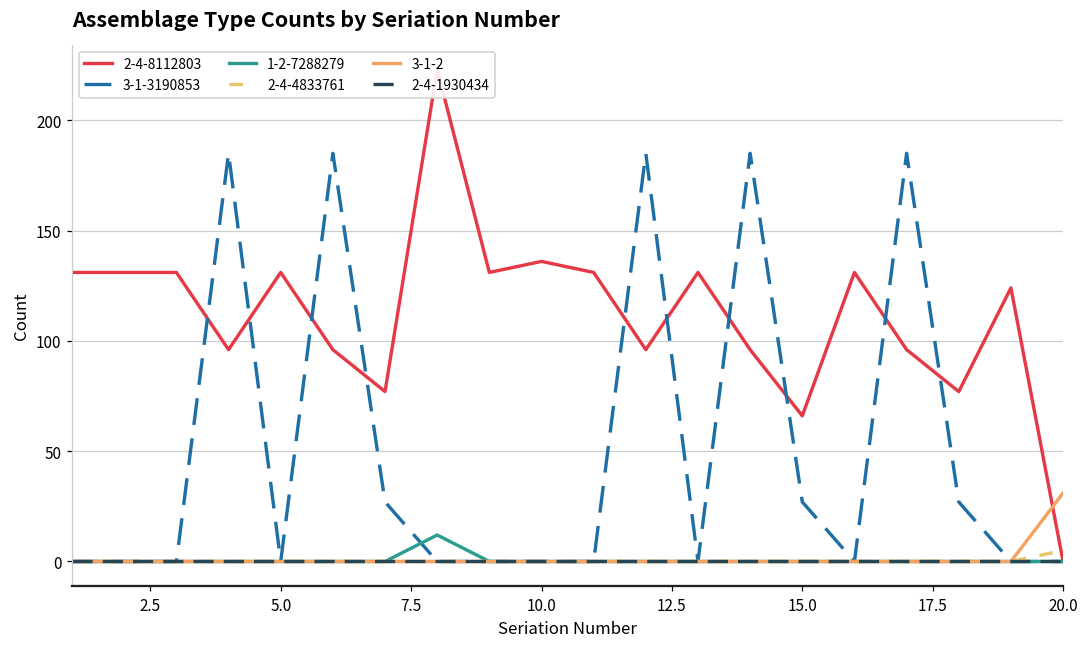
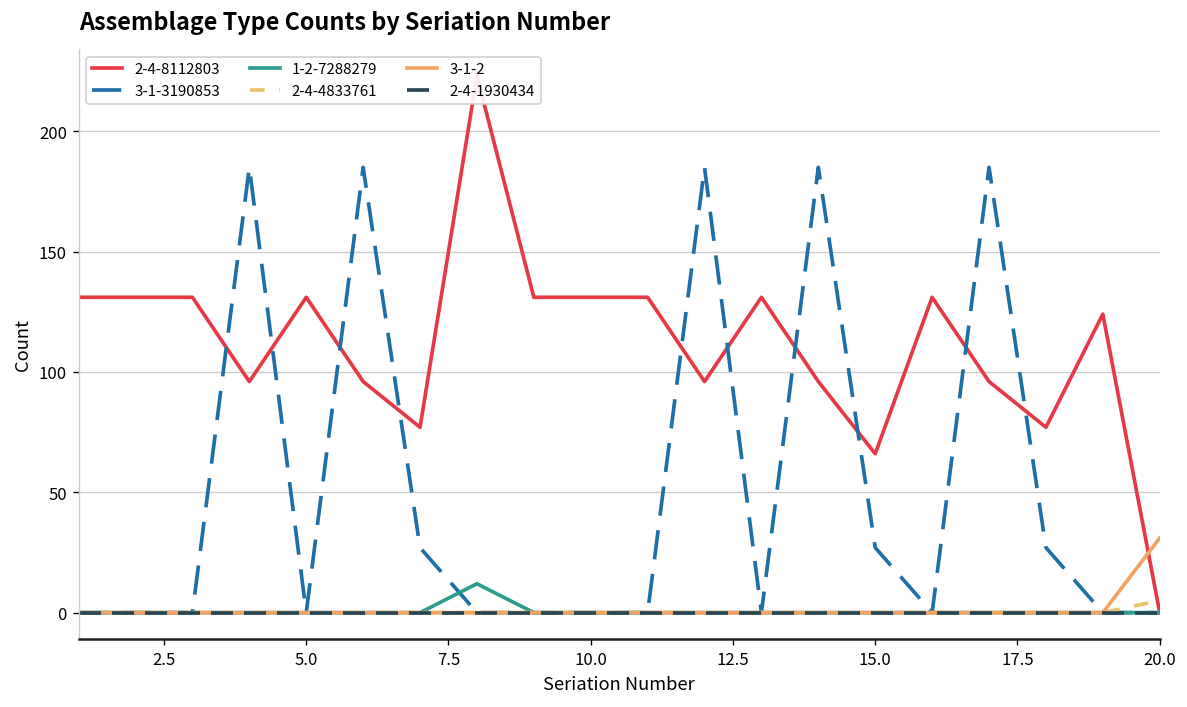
  {
    "2-4-8112803": {
      "5.0": 131,
-     "10.0": 136,
+     "10.0": 131,
      "15.0": 66
    }
  }
